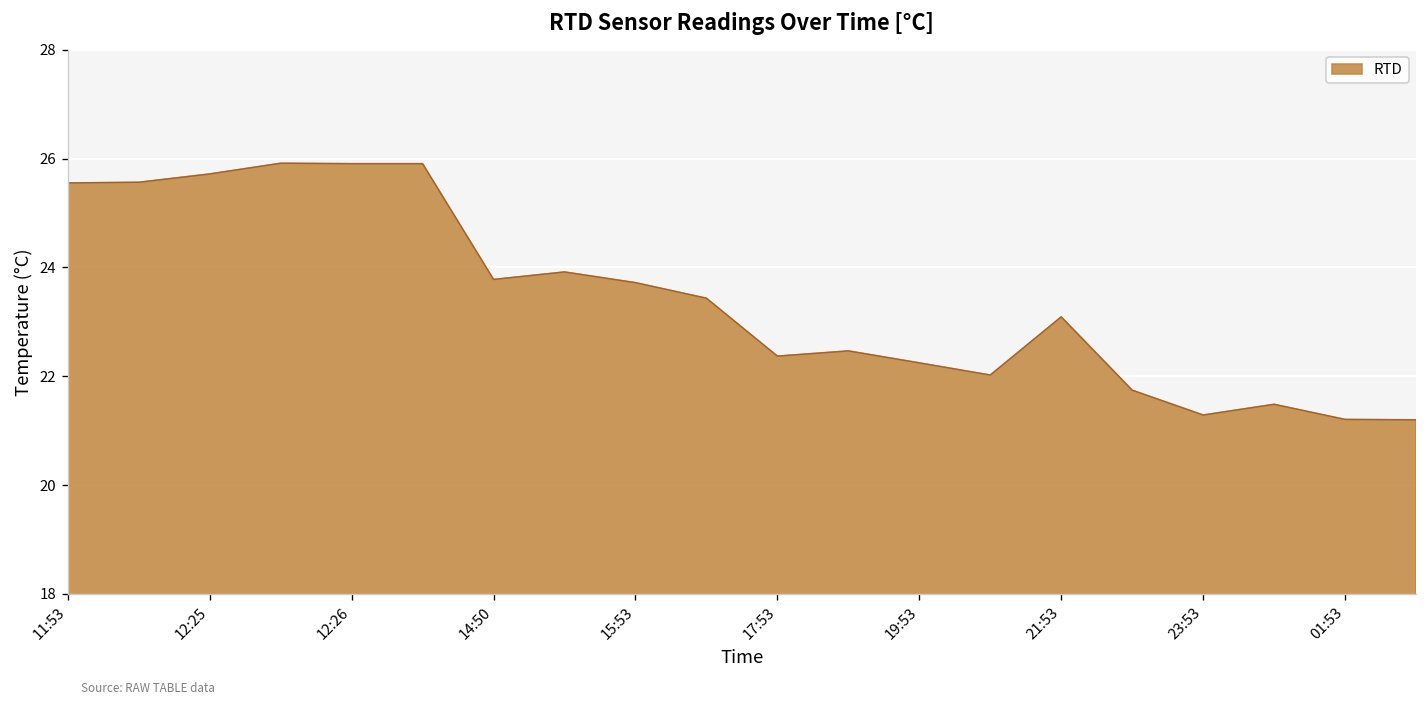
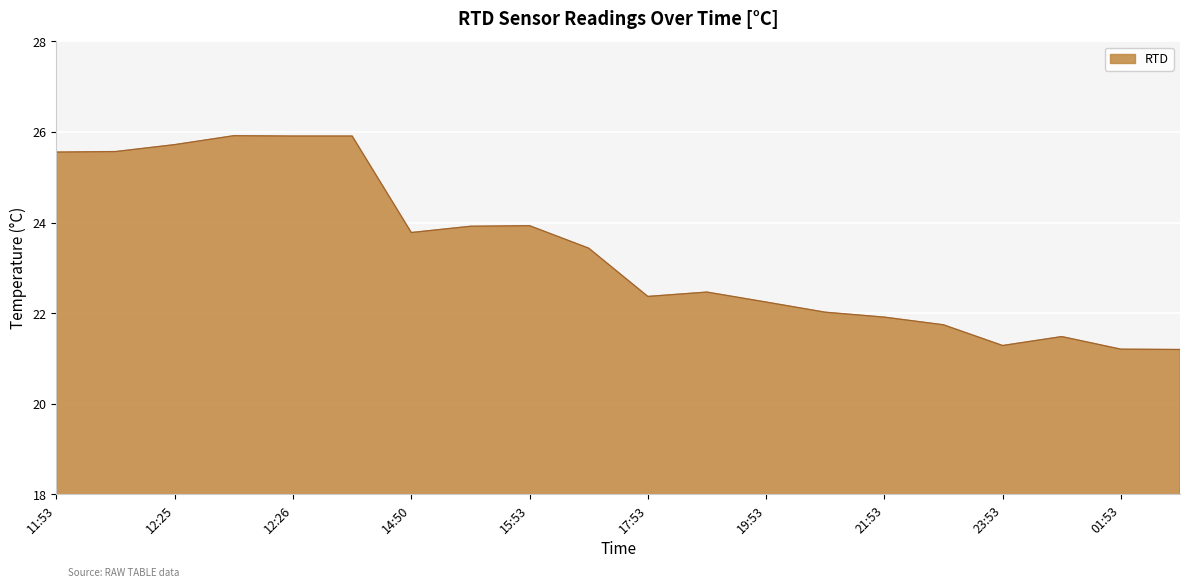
  {
    "12:26": 25.9,
-   "15:53": 23.7,
+   "15:53": 23.9,
    "17:53": 22.4,
    "19:53": 22.2,
-   "21:53": 23.1,
+   "21:53": 21.9,
    "23:53": 21.3,
    "01:53": 21.2
  }
